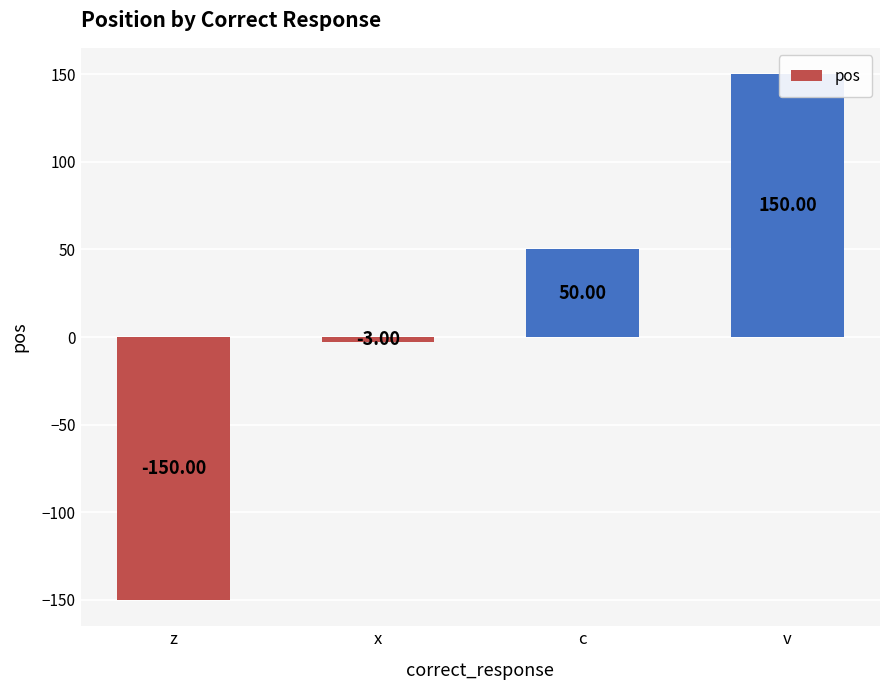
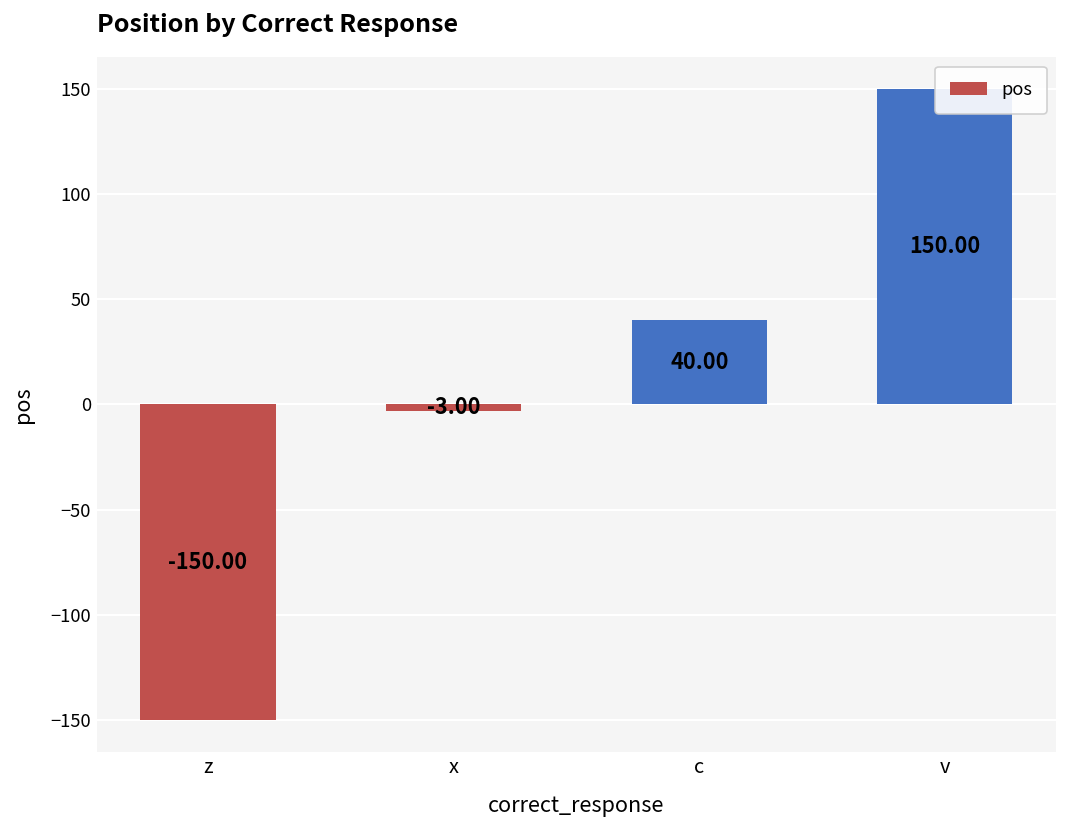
  {
    "z": -150.00,
    "x": -3.00,
-   "c": 50.00
+   "c": 40.00
  }
